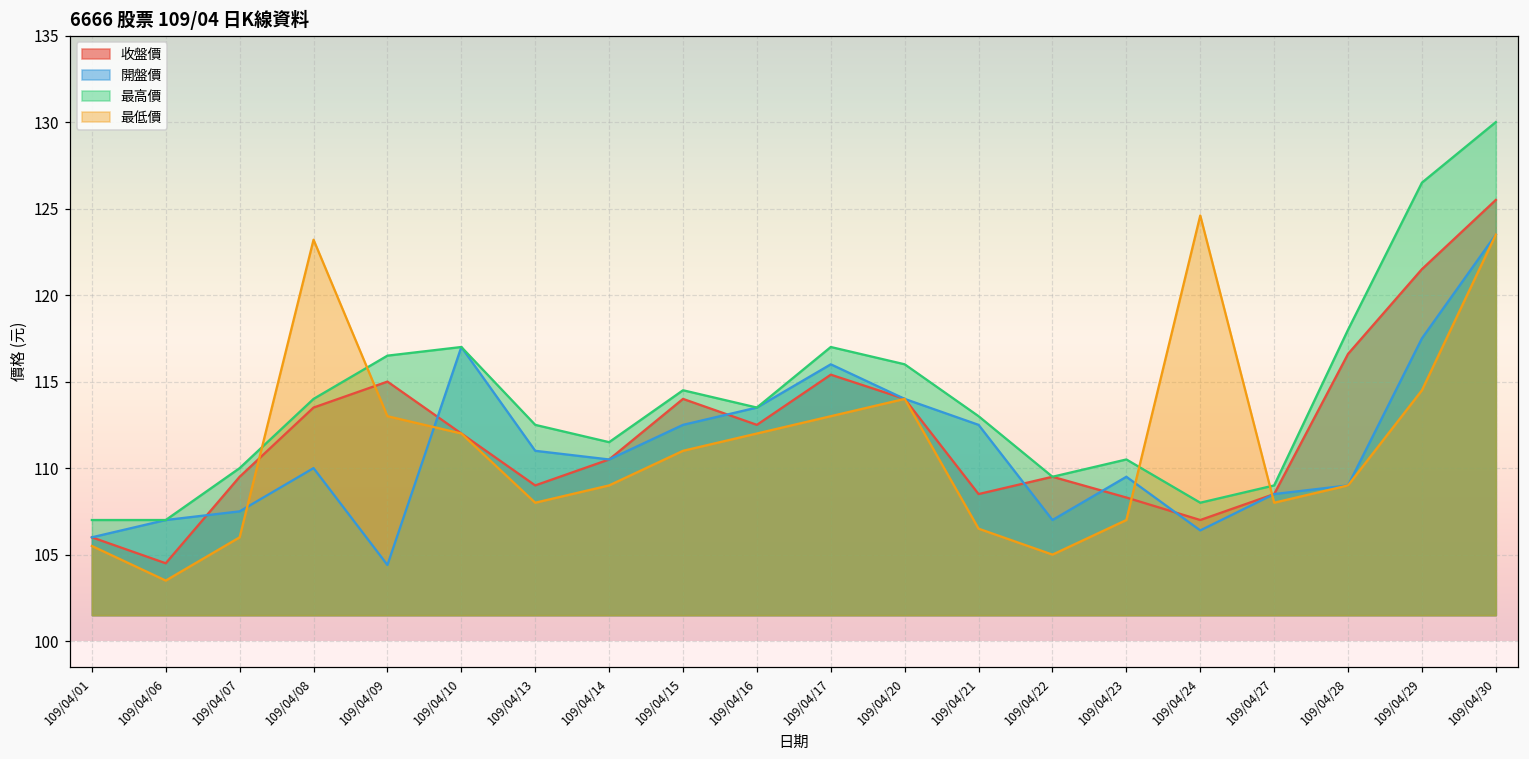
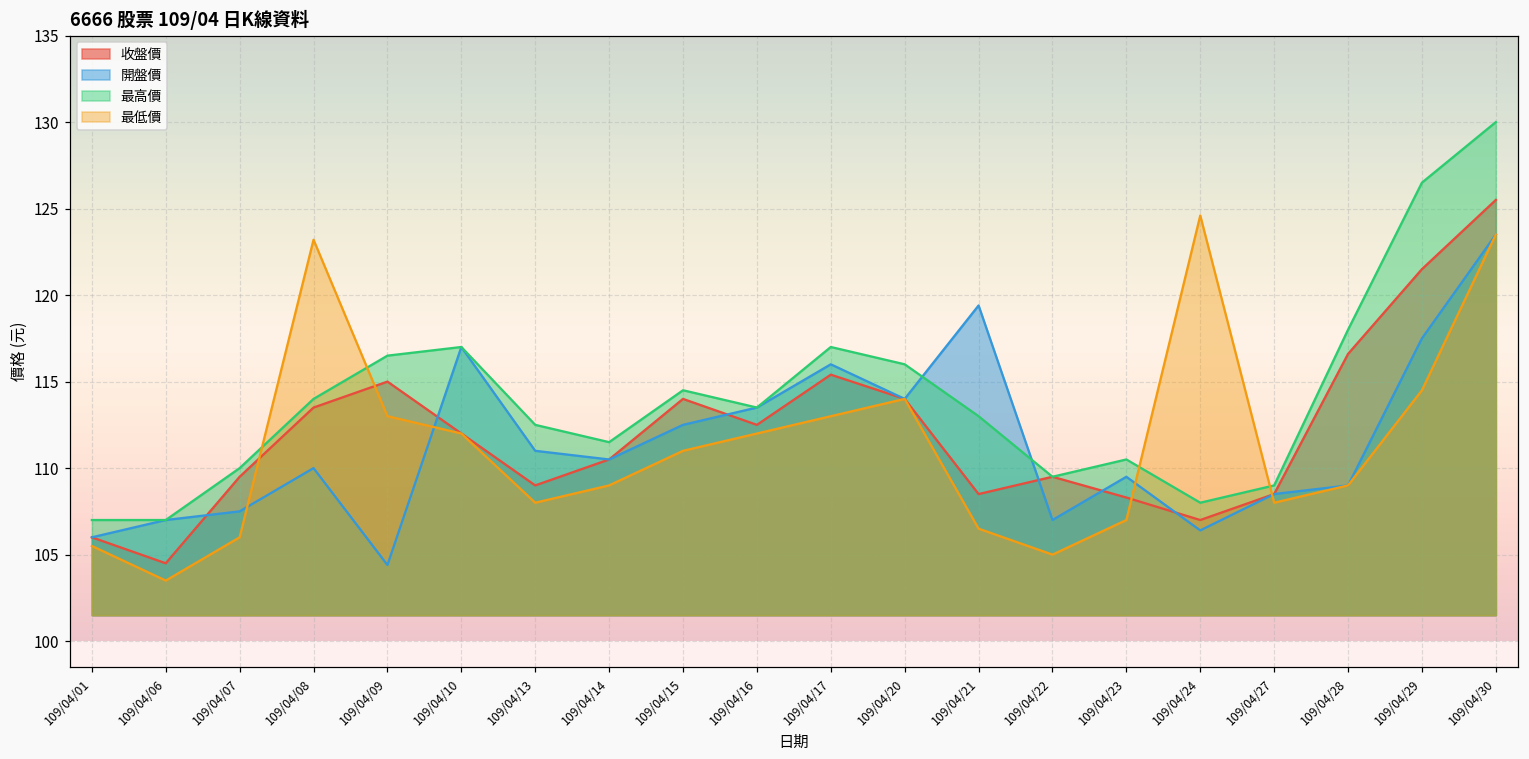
  {
    "收盤價": {
      "109/04/06": 104.5,
      "109/04/07": 109.5,
      "109/04/08": 113.5,
      "109/04/09": 115.0,
      "109/04/13": 109.0,
      "109/04/15": 114.0,
      "109/04/16": 112.5,
      "109/04/17": 115.4,
      "109/04/21": 108.5,
      "109/04/23": 108.3,
      "109/04/24": 107.0,
      "109/04/28": 116.6,
      "109/04/29": 121.5,
      "109/04/30": 125.5
    },
    "開盤價": {
      "109/04/07": 107.5,
      "109/04/08": 110.0,
      "109/04/09": 104.4,
      "109/04/13": 111.0,
      "109/04/15": 112.5,
      "109/04/17": 116.0,
-     "109/04/21": 112.5,
+     "109/04/21": 119.4,
      "109/04/22": 107.0,
      "109/04/23": 109.5,
      "109/04/24": 106.4,
      "109/04/29": 117.5
    },
    "最高價": {
      "109/04/01": 107.0,
      "109/04/07": 110.0,
      "109/04/08": 114.0,
      "109/04/09": 116.5,
      "109/04/13": 112.5,
      "109/04/14": 111.5,
      "109/04/15": 114.5,
      "109/04/17": 117.0,
      "109/04/20": 116.0,
      "109/04/21": 113.0,
      "109/04/23": 110.5,
      "109/04/24": 108.0,
      "109/04/27": 109.0,
      "109/04/28": 118.0,
      "109/04/29": 126.5,
      "109/04/30": 130.0
    },
    "最低價": {
      "109/04/01": 105.5,
      "109/04/06": 103.5,
      "109/04/07": 106.0,
      "109/04/08": 123.2,
      "109/04/09": 113.0,
      "109/04/13": 108.0,
      "109/04/14": 109.0,
      "109/04/15": 111.0,
      "109/04/16": 112.0,
      "109/04/17": 113.0,
      "109/04/21": 106.5,
      "109/04/22": 105.0,
      "109/04/23": 107.0,
      "109/04/24": 124.6,
      "109/04/27": 108.0,
      "109/04/29": 114.5
    }
  }
